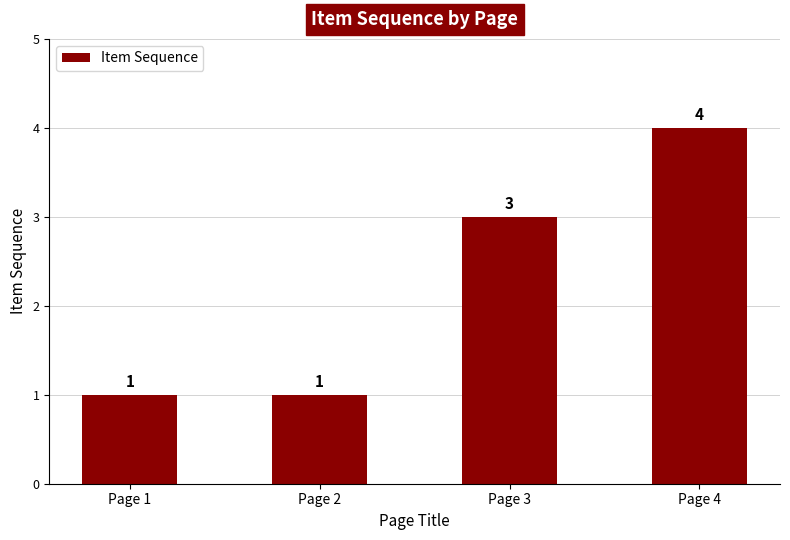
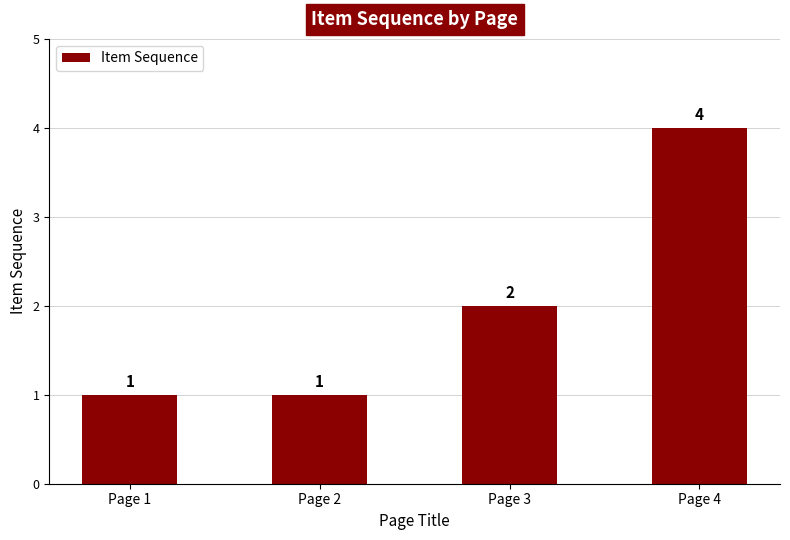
  {
    "Page 1": 1,
    "Page 2": 1,
-   "Page 3": 3,
+   "Page 3": 2,
    "Page 4": 4
  }
